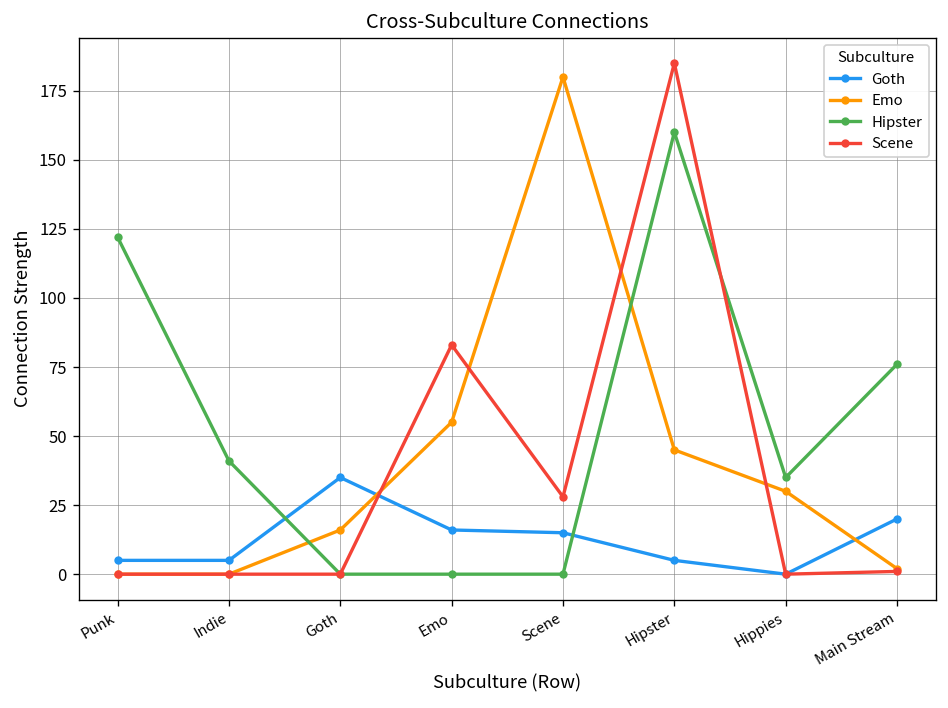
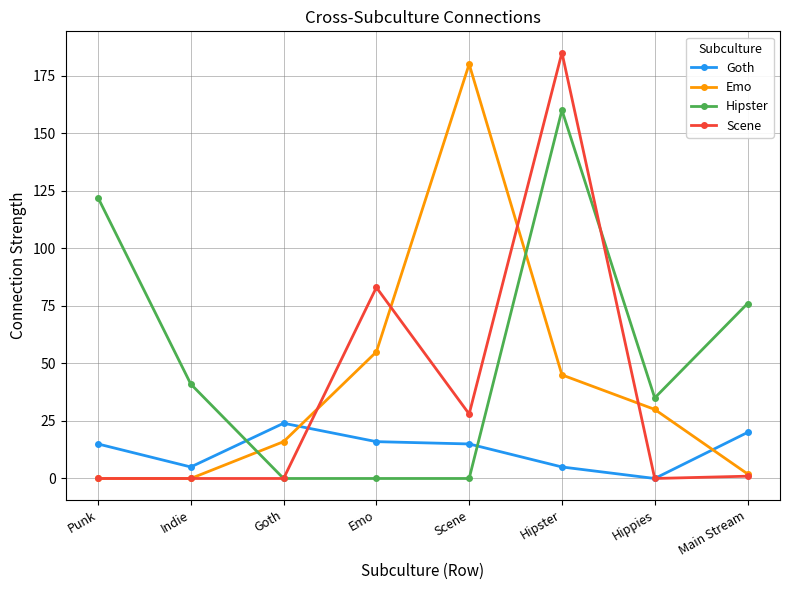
  {
    "Goth": {
-     "Punk": 5,
+     "Punk": 15,
      "Indie": 5,
-     "Goth": 35,
+     "Goth": 24,
      "Emo": 16,
      "Scene": 15,
      "Hipster": 5,
      "Main Stream": 20
    },
    "Emo": {
      "Goth": 16,
      "Emo": 55,
      "Scene": 180,
      "Hipster": 45,
      "Hippies": 30
    },
    "Hipster": {
      "Punk": 122,
      "Indie": 41,
      "Emo": 0,
      "Scene": 0,
      "Hipster": 160,
      "Hippies": 35,
      "Main Stream": 76
    },
    "Scene": {
      "Emo": 83,
      "Scene": 28,
      "Hipster": 185
    }
  }
